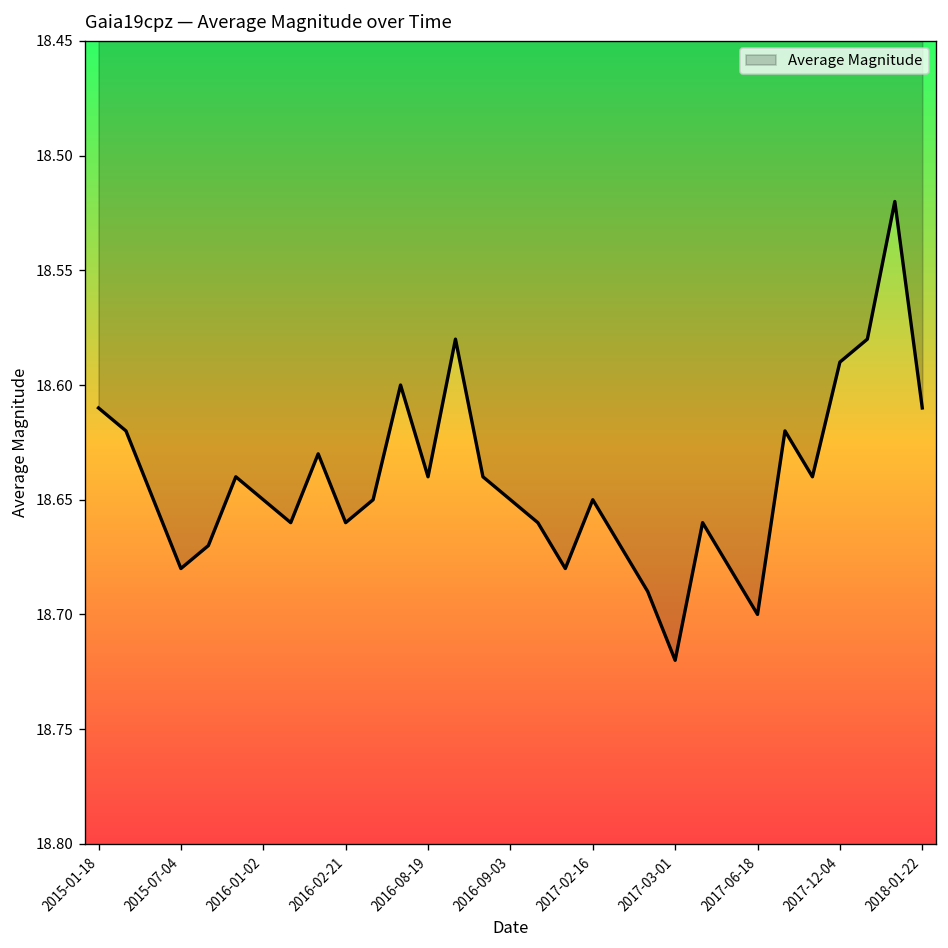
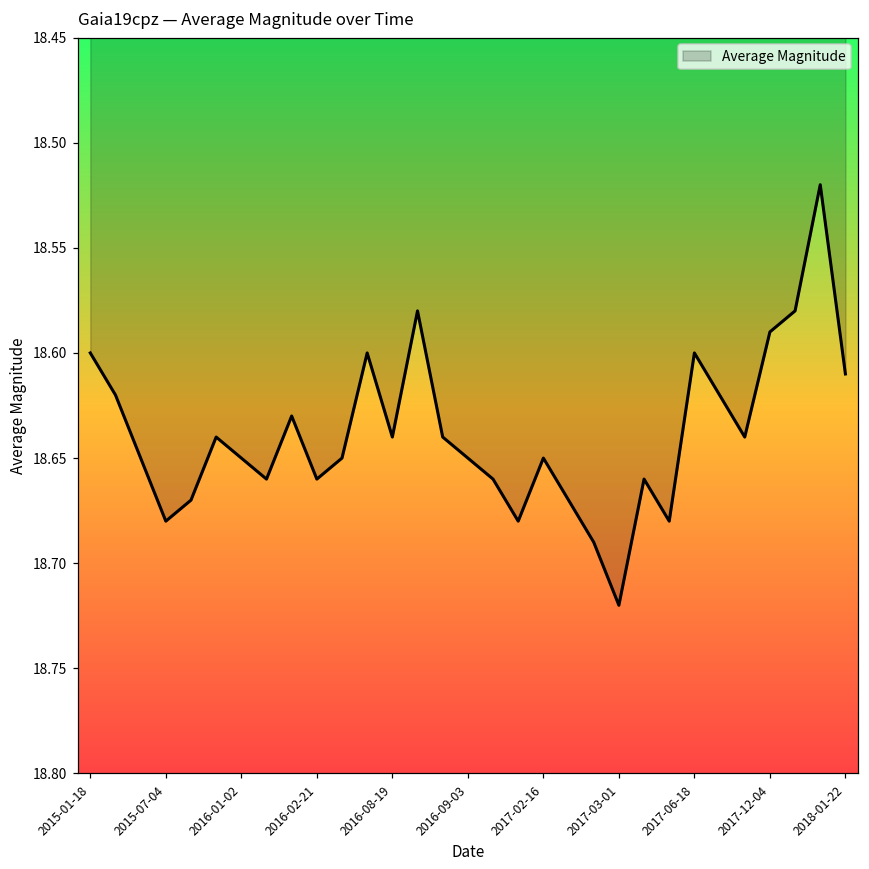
  {
-   "2015-01-18": 18.61,
+   "2015-01-18": 18.60,
    "2016-01-02": 18.65,
    "2017-03-01": 18.72,
-   "2017-06-18": 18.7,
+   "2017-06-18": 18.6,
    "2017-12-04": 18.59,
    "2018-01-22": 18.61
  }
